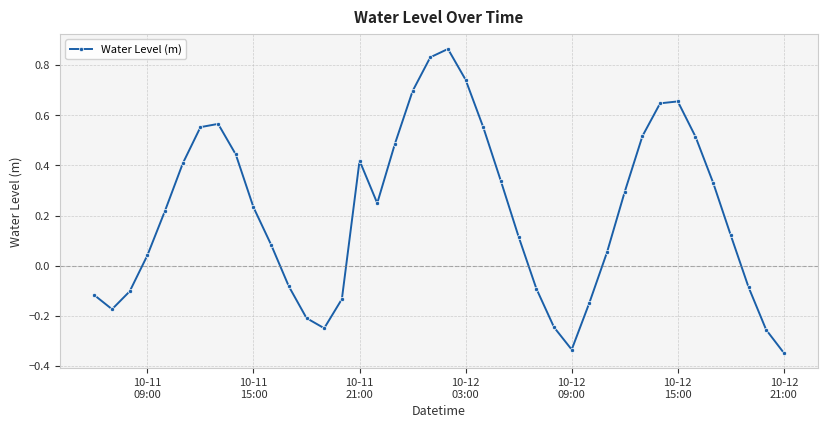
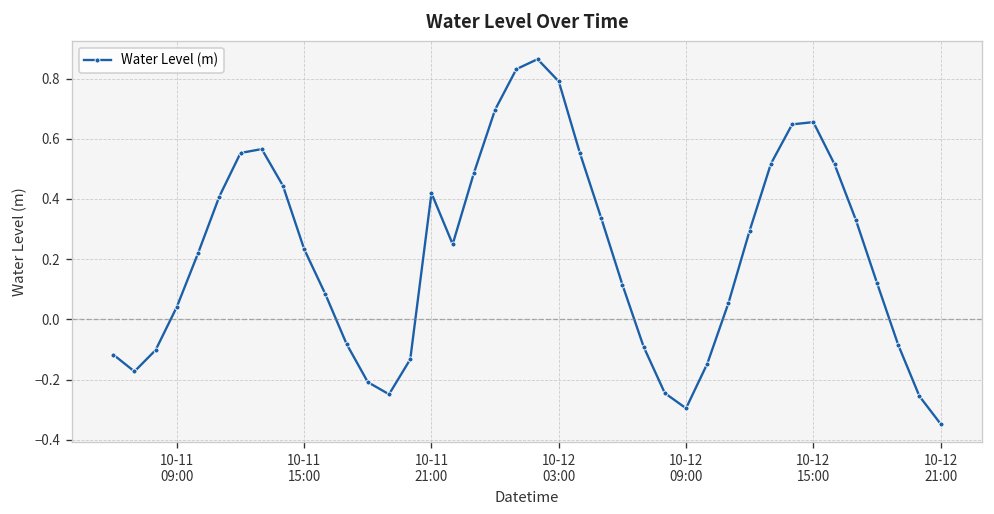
  {
    "10-11 09:00": 0.04,
    "10-11 15:00": 0.23,
    "10-11 21:00": 0.42,
-   "10-12 03:00": 0.74,
-   "10-12 09:00": -0.33,
+   "10-12 03:00": 0.79,
+   "10-12 09:00": -0.30,
    "10-12 15:00": 0.66,
    "10-12 21:00": -0.35
  }
